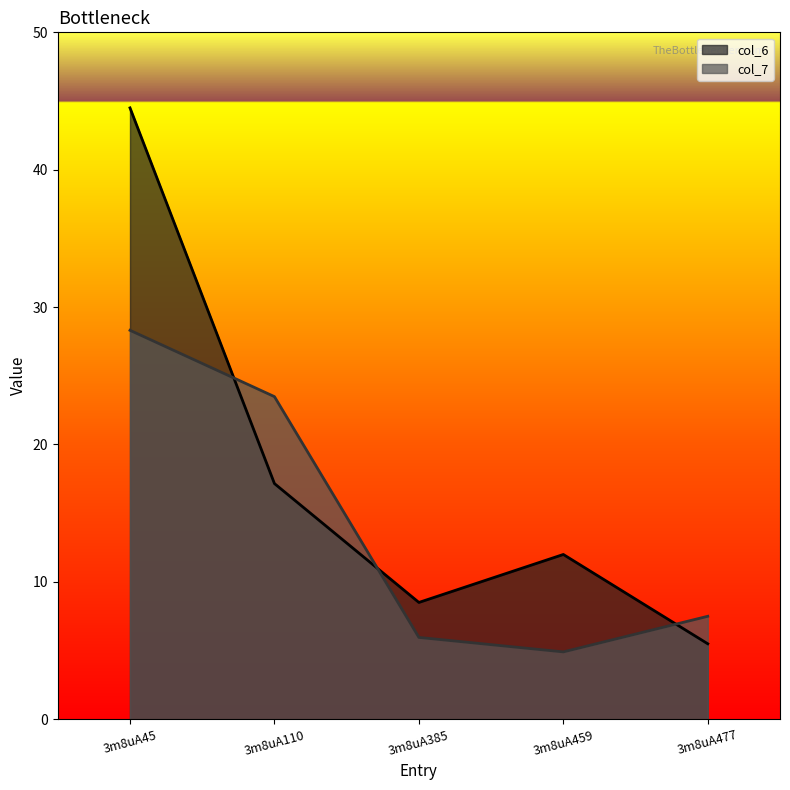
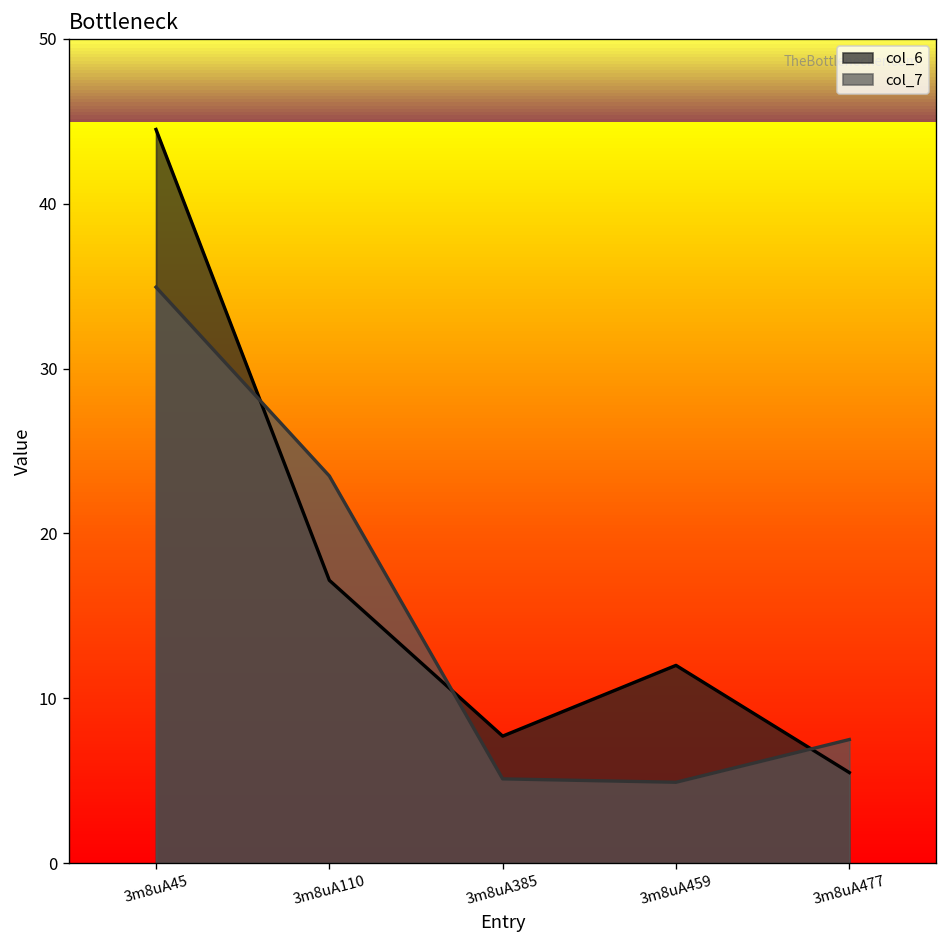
  {
    "col_6": {
      "3m8uA45": 44.5,
      "3m8uA110": 17.2,
-     "3m8uA385": 8.5,
+     "3m8uA385": 7.7,
      "3m8uA459": 12.0,
      "3m8uA477": 5.5
    },
    "col_7": {
-     "3m8uA45": 28.3,
+     "3m8uA45": 34.9,
      "3m8uA110": 23.5,
-     "3m8uA385": 6.0,
+     "3m8uA385": 5.1,
      "3m8uA459": 4.9,
      "3m8uA477": 7.5
    }
  }
